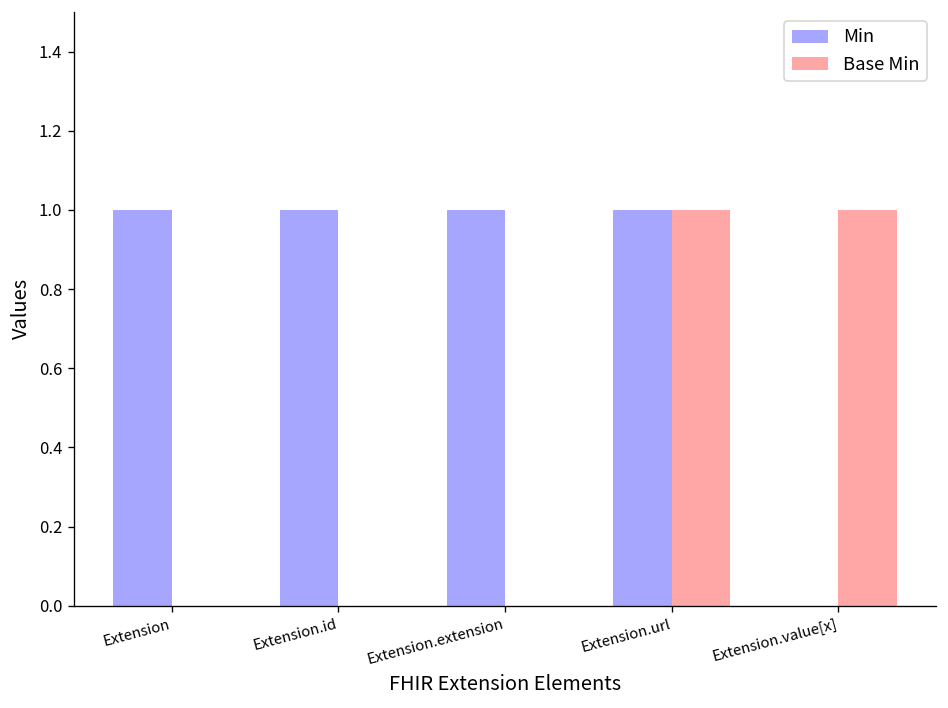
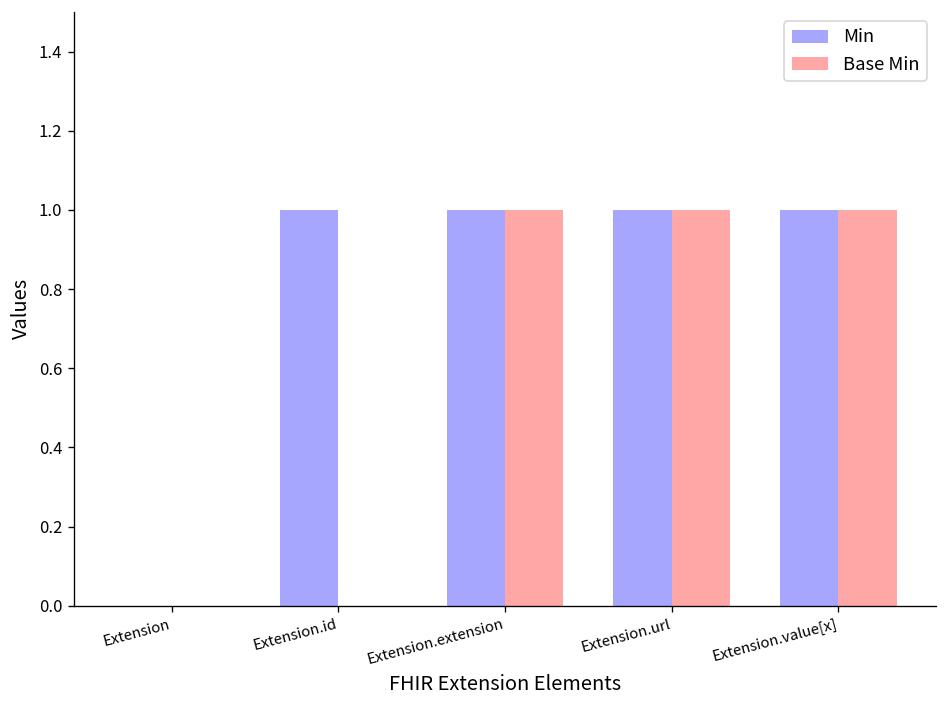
  {
    "Min": {
-     "Extension": 1,
+     "Extension": 0,
      "Extension.id": 1,
      "Extension.extension": 1,
      "Extension.url": 1,
-     "Extension.value[x]": 0
+     "Extension.value[x]": 1
    },
    "Base Min": {
      "Extension": 0,
      "Extension.id": 0,
-     "Extension.extension": 0,
+     "Extension.extension": 1,
      "Extension.url": 1,
      "Extension.value[x]": 1
    }
  }
